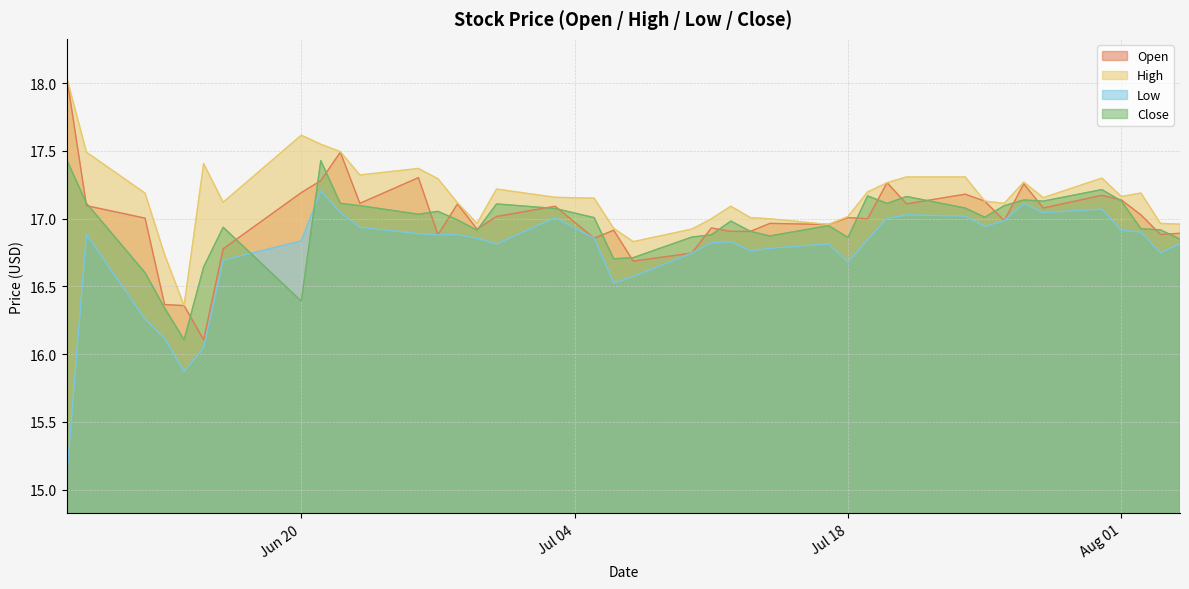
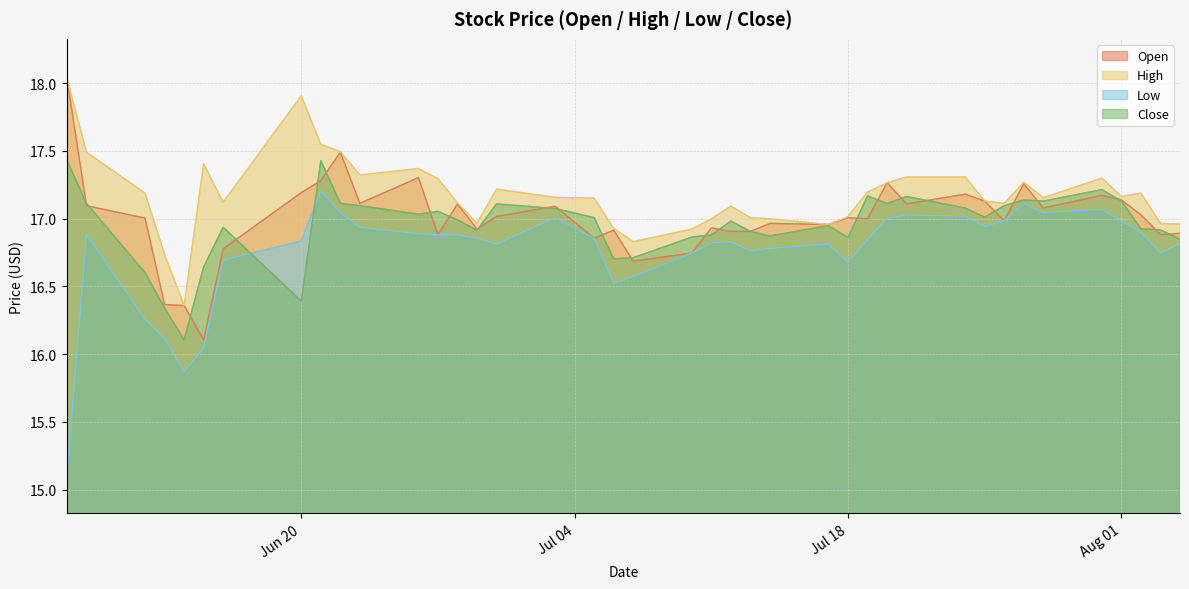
  {
    "Open": {
      "Jun 20": 17.19
    },
    "High": {
-     "Jun 20": 17.62,
+     "Jun 20": 17.91,
      "Aug 01": 17.16
    },
    "Low": {
      "Jun 20": 16.84,
      "Jul 18": 16.68,
-     "Aug 01": 16.91
+     "Aug 01": 16.99
    },
    "Close": {
      "Jun 20": 16.39,
      "Jul 18": 16.86
    }
  }
